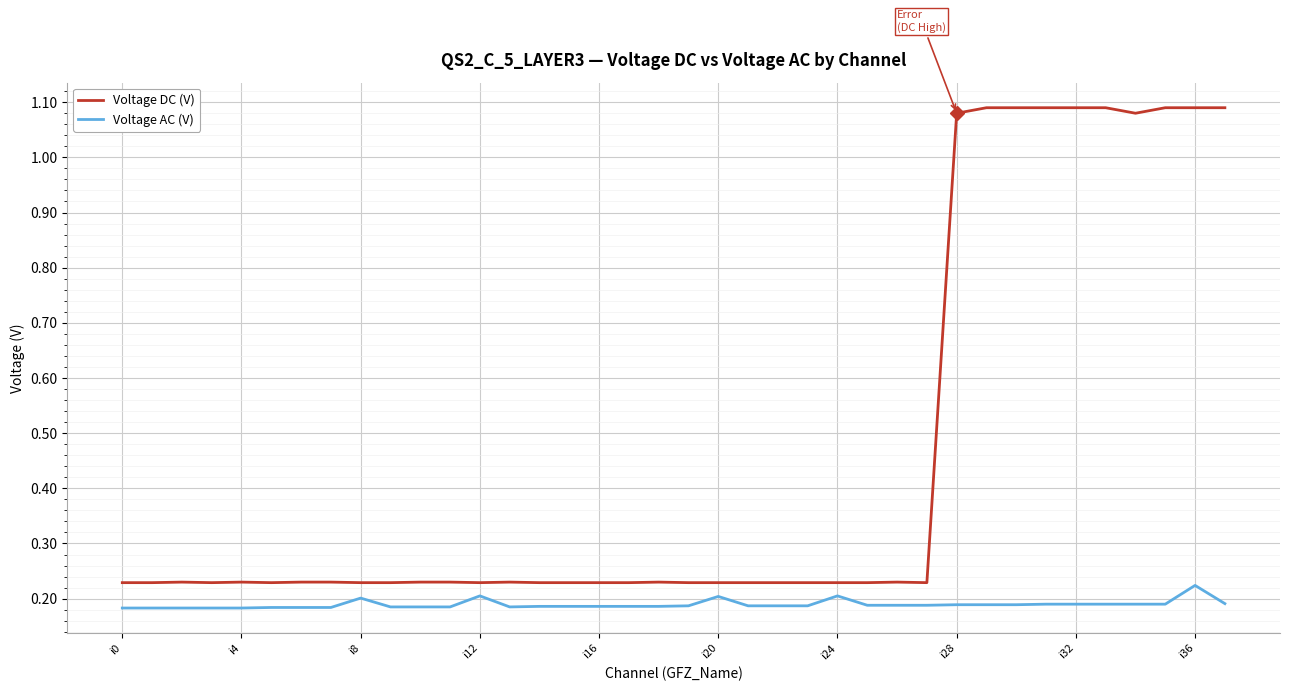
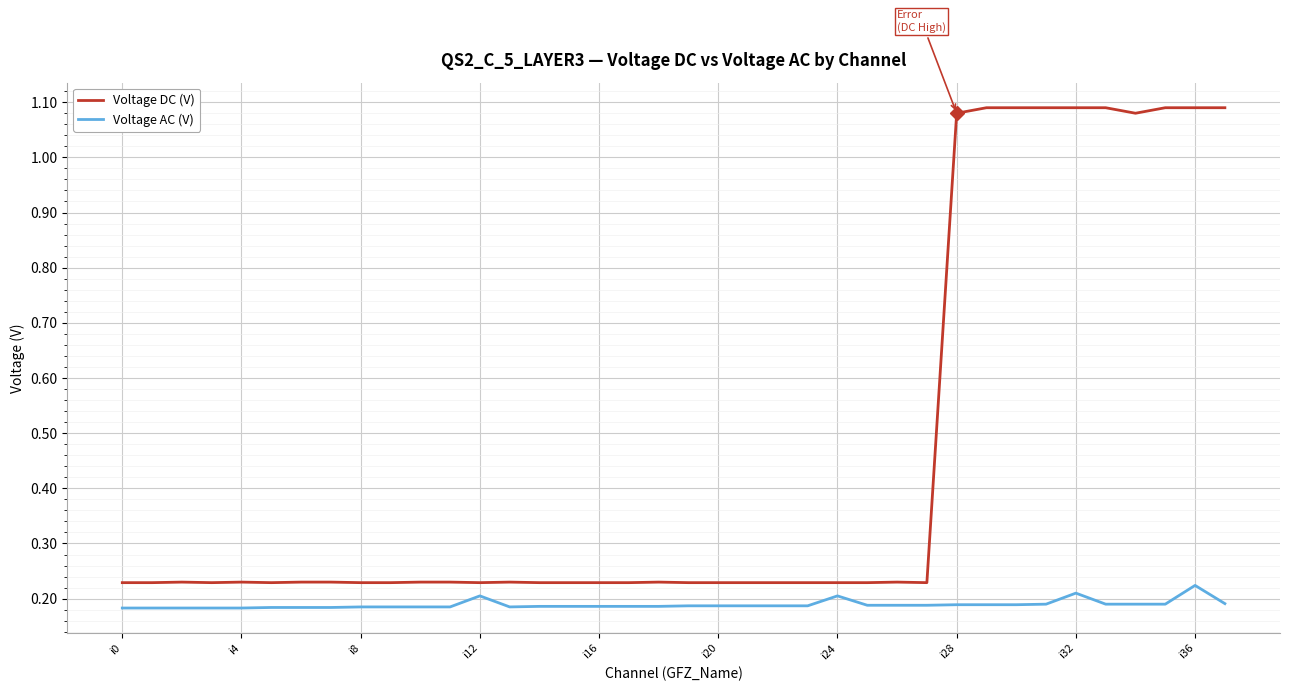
  {
    "Voltage AC (V)": {
      "i0": 0.18,
      "i4": 0.18,
-     "i8": 0.20,
+     "i8": 0.19,
      "i12": 0.21,
      "i16": 0.19,
-     "i20": 0.20,
+     "i20": 0.19,
      "i24": 0.21,
      "i28": 0.19,
-     "i32": 0.19,
+     "i32": 0.21,
      "i36": 0.22
    }
  }
